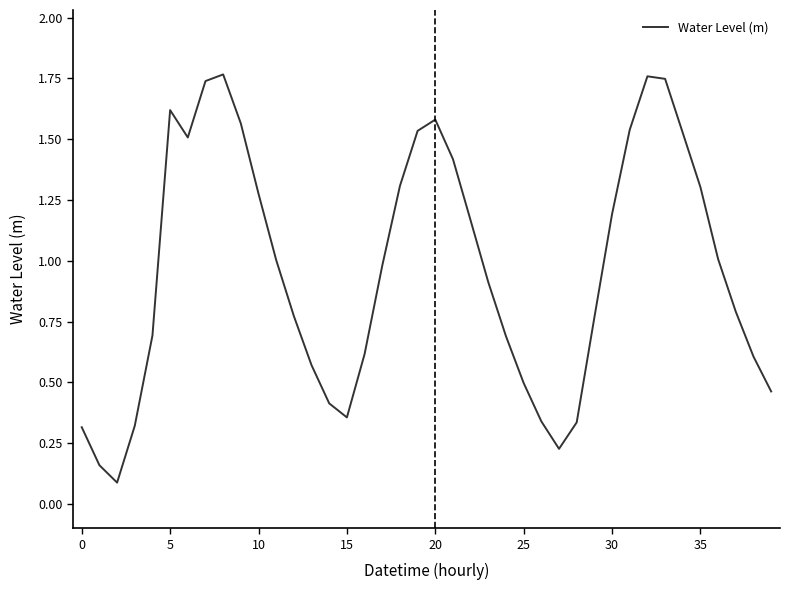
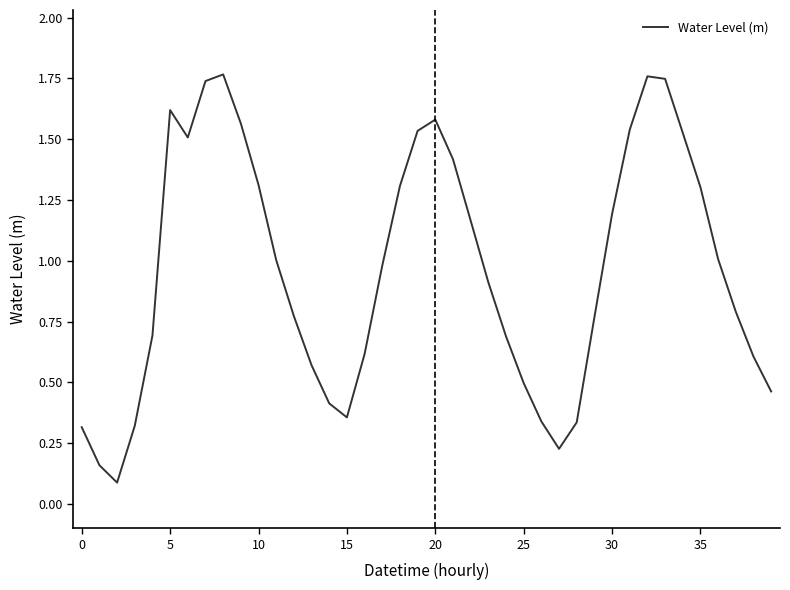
  {
    "0": 0.32,
    "5": 1.62,
-   "10": 1.28,
+   "10": 1.31,
    "15": 0.36,
    "20": 1.58,
    "25": 0.50,
    "30": 1.19,
    "35": 1.30
  }
